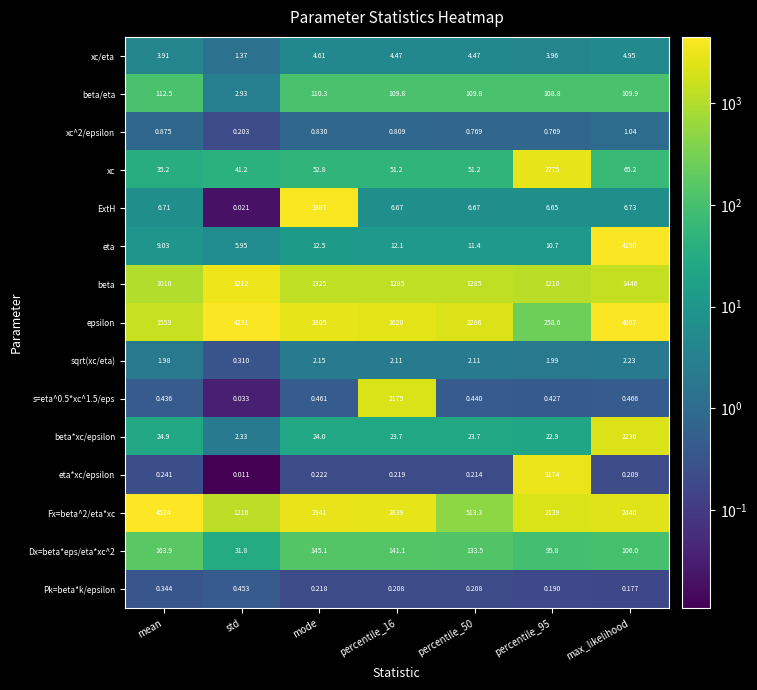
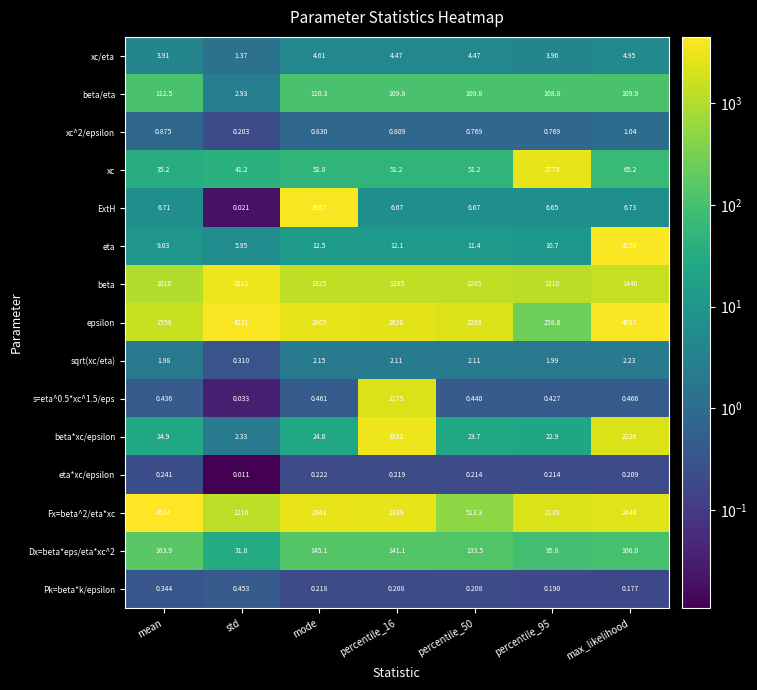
  {
    "xc/eta": {
      "mean": 3.91,
      "std": 1.37,
      "mode": 4.61,
      "percentile_16": 4.47,
      "percentile_50": 4.47,
      "percentile_95": 3.96,
      "max_likelihood": 4.95
    },
    "beta/eta": {
      "mean": 112.5,
      "std": 2.93,
      "mode": 110.3,
      "percentile_16": 109.8,
      "percentile_50": 109.8,
      "percentile_95": 108.8,
      "max_likelihood": 109.9
    },
    "xc^2/epsilon": {
      "mean": 0.875,
      "std": 0.203,
      "mode": 0.830,
      "percentile_16": 0.809,
      "percentile_50": 0.769,
      "percentile_95": 0.769,
      "max_likelihood": 1.04
    },
    "xc": {
      "mean": 35.2,
      "std": 41.2,
      "mode": 52.8,
      "percentile_16": 51.2,
      "percentile_50": 51.2,
      "percentile_95": 2775,
      "max_likelihood": 65.2
    },
    "ExtH": {
      "mean": 6.71,
      "std": 0.021,
      "mode": 3987,
      "percentile_16": 6.67,
      "percentile_50": 6.67,
      "percentile_95": 6.65,
      "max_likelihood": 6.73
    },
    "eta": {
      "mean": 9.03,
      "std": 5.95,
      "mode": 12.5,
      "percentile_16": 12.1,
      "percentile_50": 11.4,
      "percentile_95": 10.7,
      "max_likelihood": 4150
    },
    "beta": {
      "mean": 1010,
      "std": 3212,
      "mode": 1325,
      "percentile_16": 1285,
      "percentile_50": 1285,
      "percentile_95": 1210,
      "max_likelihood": 1446
    },
    "epsilon": {
      "mean": 1559,
      "std": 4231,
      "mode": 2805,
      "percentile_16": 2620,
      "percentile_50": 2286,
      "percentile_95": 258.6,
      "max_likelihood": 4097
    },
    "sqrt(xc/eta)": {
      "mean": 1.98,
      "std": 0.310,
      "mode": 2.15,
      "percentile_16": 2.11,
      "percentile_50": 2.11,
      "percentile_95": 1.99,
      "max_likelihood": 2.23
    },
    "s=eta^0.5*xc^1.5/eps": {
      "mean": 0.436,
      "std": 0.033,
      "mode": 0.461,
      "percentile_16": 2175,
      "percentile_50": 0.440,
      "percentile_95": 0.427,
      "max_likelihood": 0.466
    },
    "beta*xc/epsilon": {
      "mean": 24.9,
      "std": 2.33,
      "mode": 24.0,
-     "percentile_16": 23.7,
+     "percentile_16": 3321,
      "percentile_50": 23.7,
      "percentile_95": 22.9,
      "max_likelihood": 2236
    },
    "eta*xc/epsilon": {
      "mean": 0.241,
      "std": 0.011,
      "mode": 0.222,
      "percentile_16": 0.219,
      "percentile_50": 0.214,
-     "percentile_95": 3174,
+     "percentile_95": 0.214,
      "max_likelihood": 0.209
    },
    "Fx=beta^2/eta*xc": {
      "mean": 4524,
      "std": 1216,
      "mode": 2941,
      "percentile_16": 2839,
      "percentile_50": 513.3,
      "percentile_95": 2139,
      "max_likelihood": 2440
    },
    "Dx=beta*eps/eta*xc^2": {
      "mean": 163.9,
      "std": 31.8,
      "mode": 145.1,
      "percentile_16": 141.1,
      "percentile_50": 133.5,
      "percentile_95": 95.8,
      "max_likelihood": 106.0
    },
    "Pk=beta*k/epsilon": {
      "mean": 0.344,
      "std": 0.453,
      "mode": 0.218,
      "percentile_16": 0.208,
      "percentile_50": 0.208,
      "percentile_95": 0.190,
      "max_likelihood": 0.177
    }
  }
